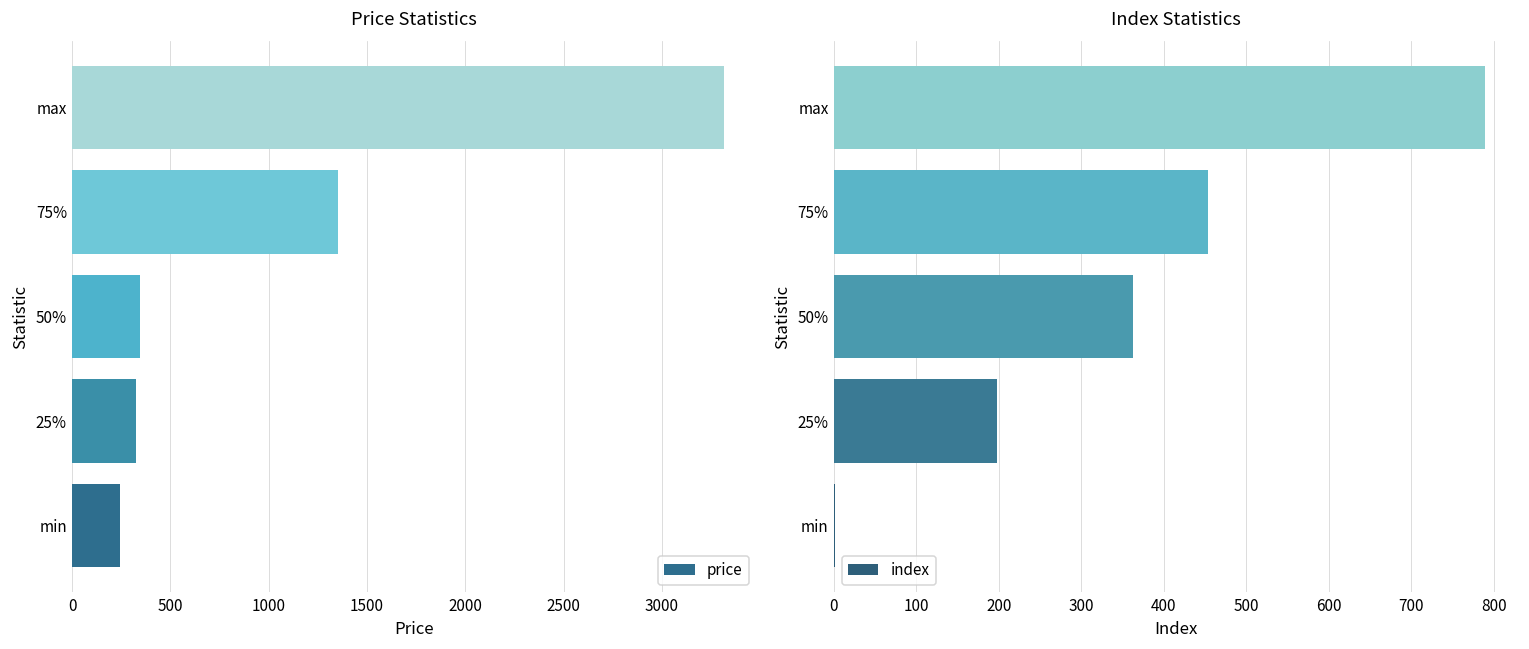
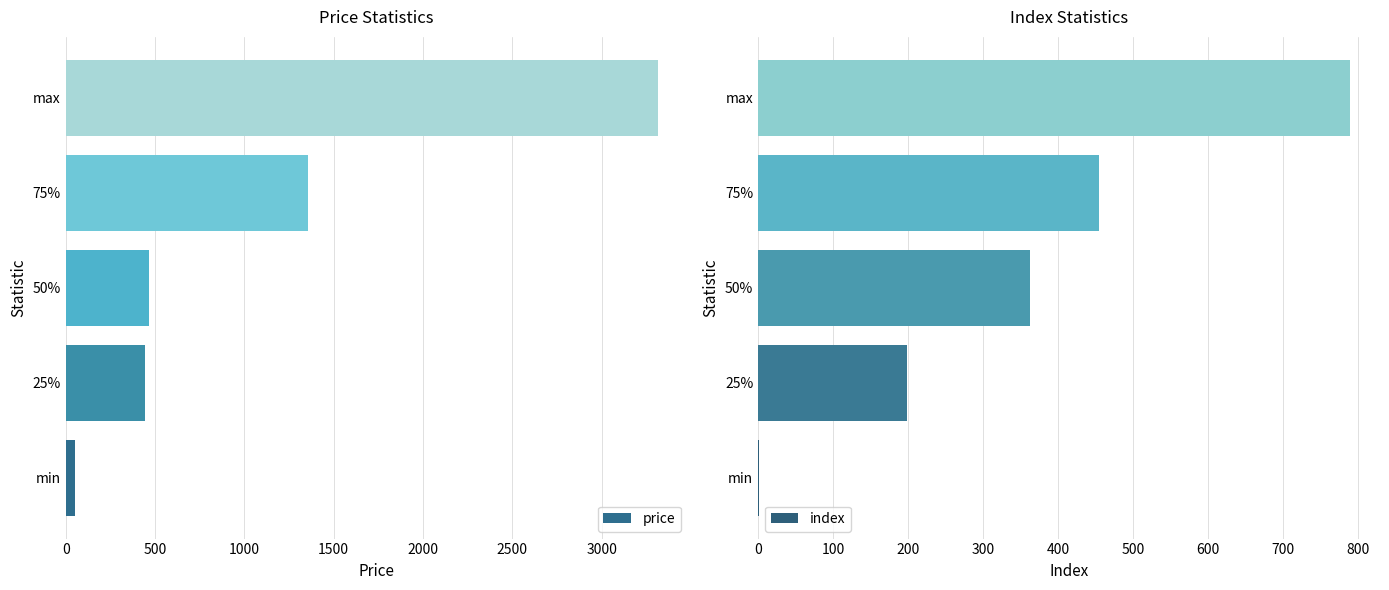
  {
    "Price Statistics": {
      "max": 3320,
      "75%": 1350,
-     "50%": 350,
-     "25%": 330,
-     "min": 240
+     "50%": 470,
+     "25%": 440,
+     "min": 50
    },
    "Index Statistics": {
      "max": 790,
      "75%": 450,
      "50%": 360,
      "25%": 200
    }
  }
